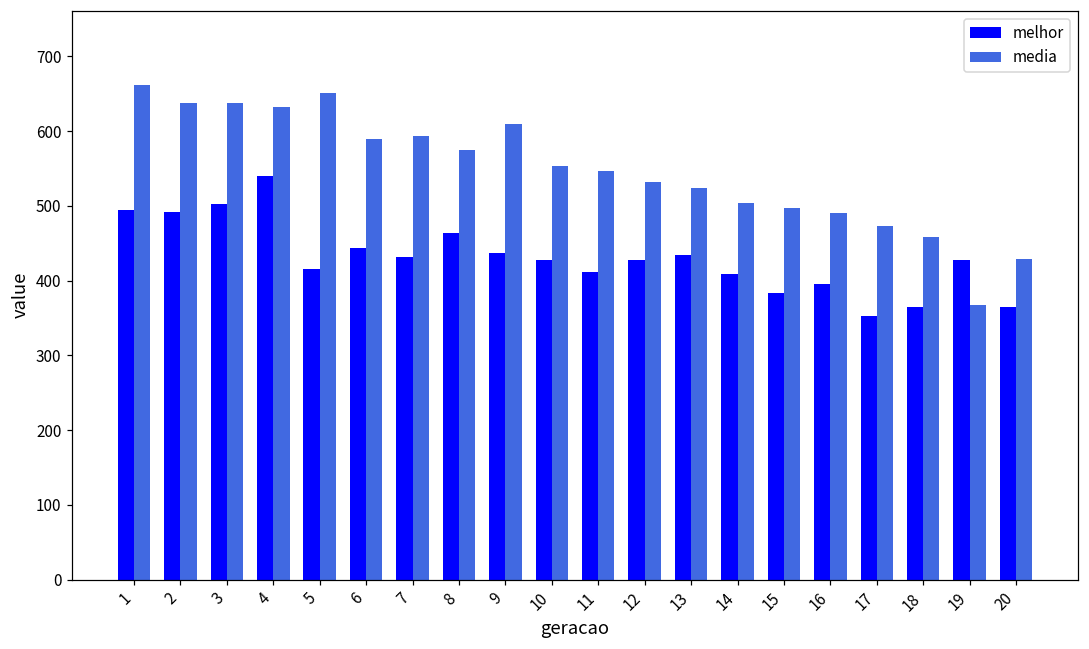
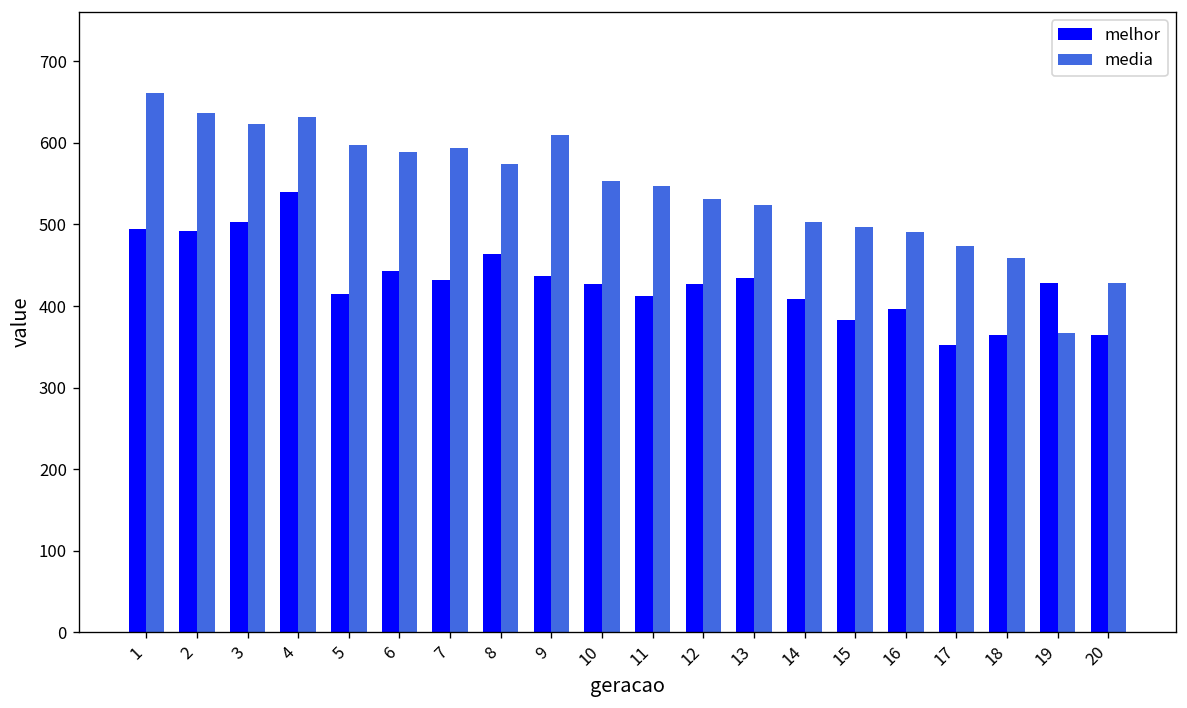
  {
    "melhor": {
      "1": 490,
      "2": 490,
      "3": 500,
      "4": 540,
      "5": 420,
      "6": 440,
      "7": 430,
      "8": 460,
      "9": 440,
      "10": 430,
      "11": 410,
      "12": 430,
      "13": 430,
      "14": 410,
      "15": 380,
      "16": 400,
      "17": 350,
      "18": 370,
      "19": 430,
      "20": 360
    },
    "media": {
      "1": 660,
      "2": 640,
-     "3": 640,
+     "3": 620,
      "4": 630,
-     "5": 650,
+     "5": 600,
      "6": 590,
      "7": 590,
      "8": 570,
      "9": 610,
      "10": 550,
      "11": 550,
      "12": 530,
      "13": 520,
      "14": 500,
      "15": 500,
      "16": 490,
      "17": 470,
      "18": 460,
      "19": 370,
      "20": 430
    }
  }
